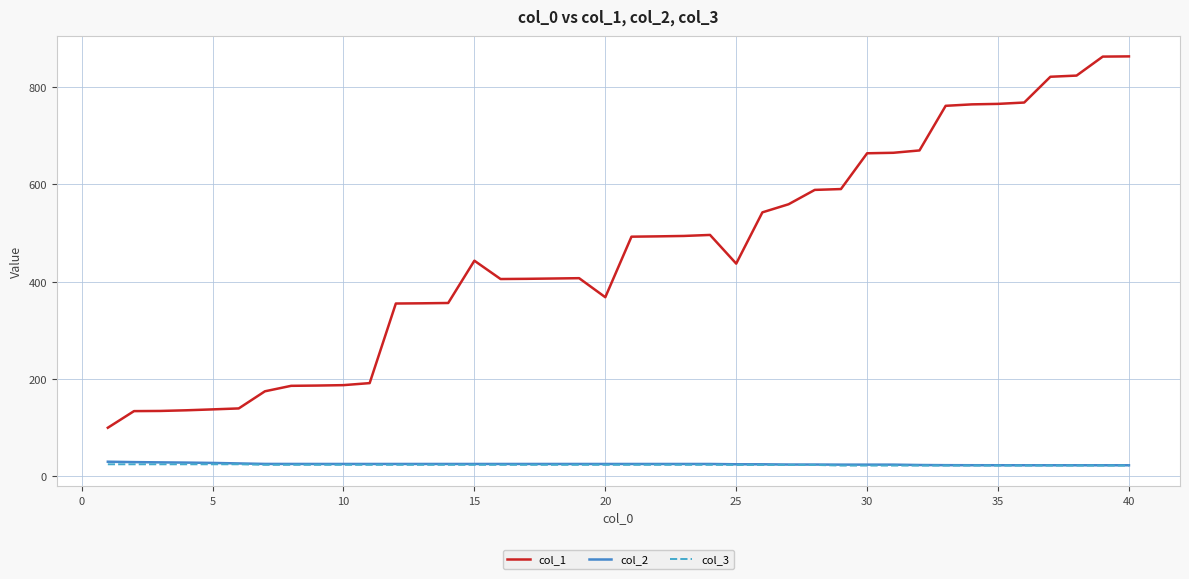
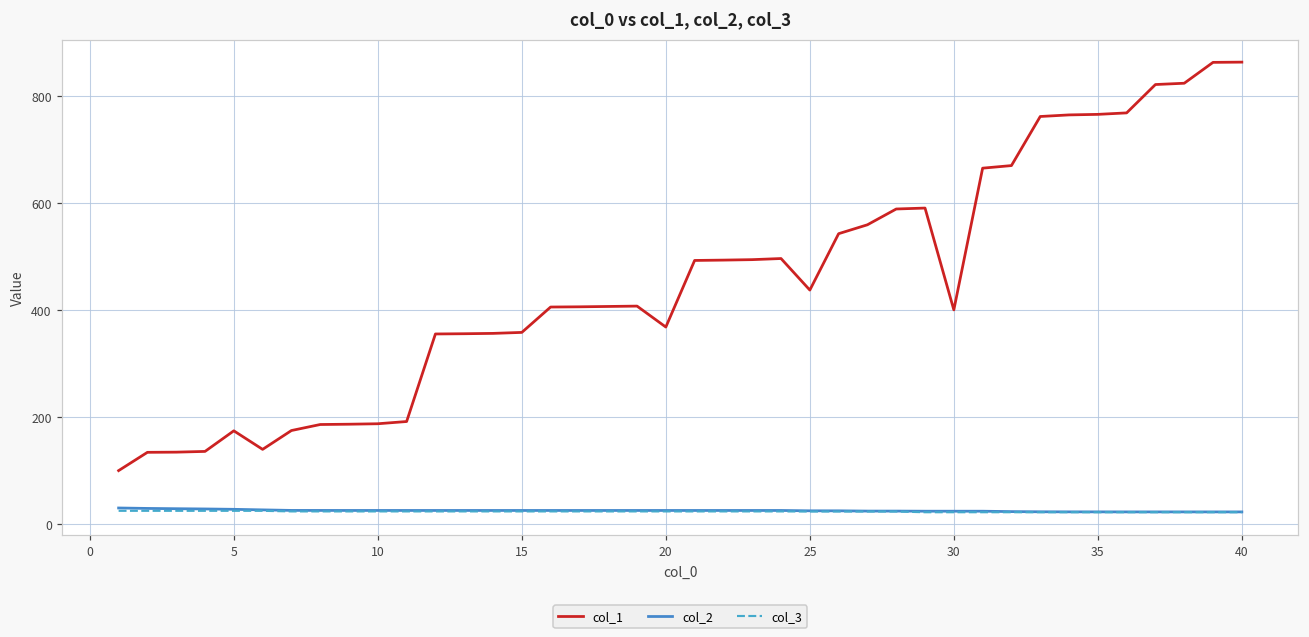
  {
    "col_1": {
-     "5": 140,
+     "5": 170,
      "10": 190,
-     "15": 440,
+     "15": 360,
      "20": 370,
      "25": 440,
-     "30": 660,
+     "30": 400,
      "35": 770,
      "40": 860
    }
  }
